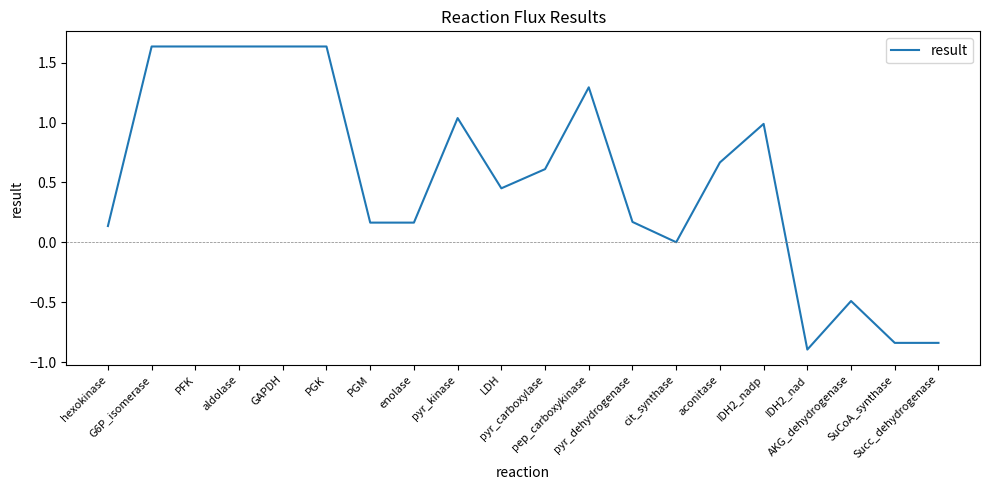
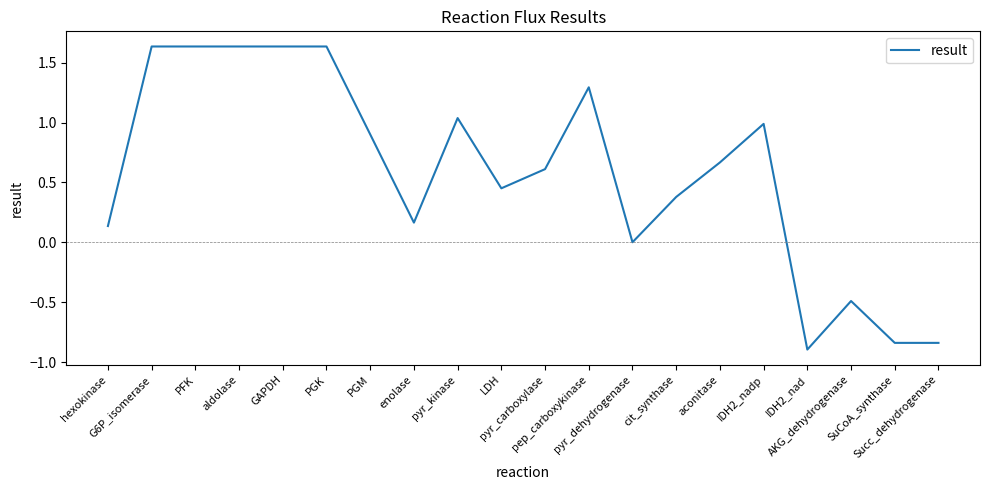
  {
    "hexokinase": 0.14,
    "G6P_isomerase": 1.63,
    "PFK": 1.63,
    "aldolase": 1.63,
    "GAPDH": 1.63,
    "PGK": 1.63,
-   "PGM": 0.17,
+   "PGM": 0.90,
    "enolase": 0.17,
    "pyr_kinase": 1.04,
    "LDH": 0.45,
    "pyr_carboxylase": 0.61,
    "pep_carboxykinase": 1.29,
-   "pyr_dehydrogenase": 0.17,
-   "cit_synthase": 0.00,
+   "pyr_dehydrogenase": 0.00,
+   "cit_synthase": 0.38,
    "aconitase": 0.67,
    "IDH2_nadp": 0.99,
    "IDH2_nad": -0.89,
    "AKG_dehydrogenase": -0.49,
    "SuCoA_synthase": -0.84,
    "Succ_dehydrogenase": -0.84
  }
